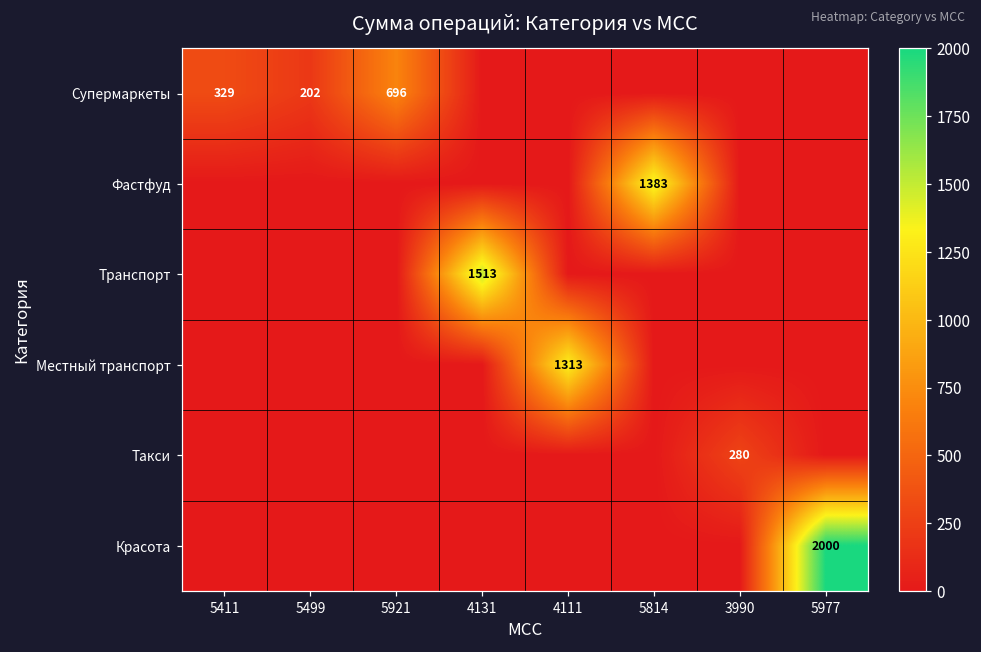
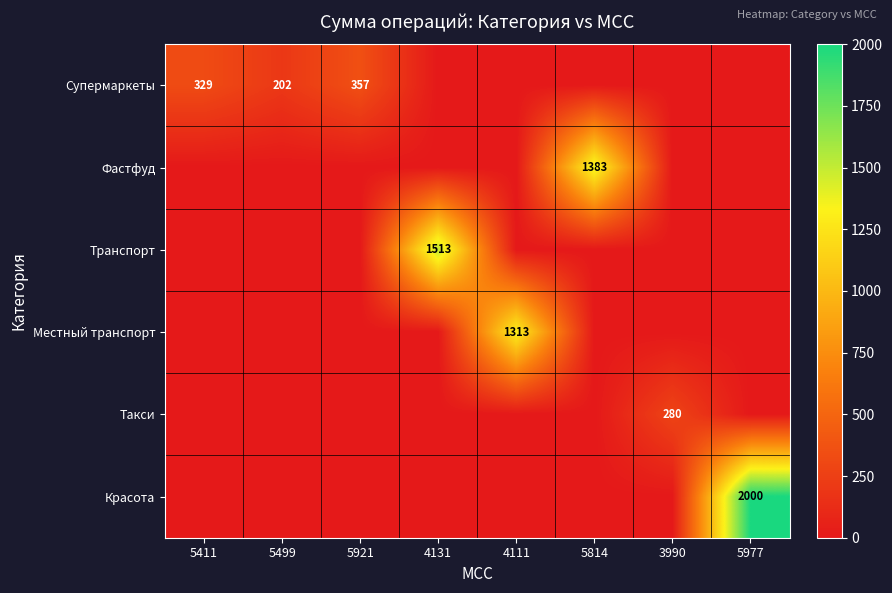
  {
    "Супермаркеты": {
      "5411": 329,
      "5499": 202,
-     "5921": 696
+     "5921": 357
    },
    "Фастфуд": {
      "5814": 1383
    },
    "Транспорт": {
      "4131": 1513
    },
    "Местный транспорт": {
      "4111": 1313
    },
    "Такси": {
      "3990": 280
    },
    "Красота": {
      "5977": 2000
    }
  }
